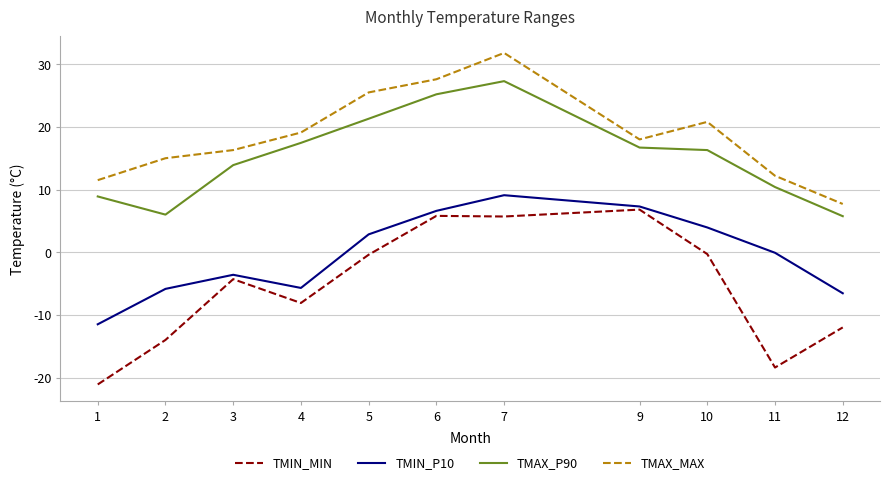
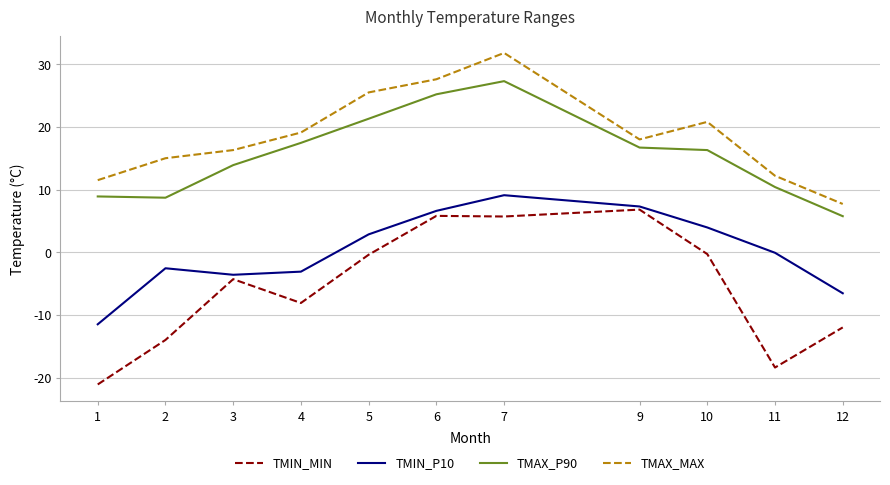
  {
    "TMIN_MIN": {
      "1": -21,
      "2": -14,
      "3": -4,
      "4": -8,
      "5": 0,
      "6": 6,
      "7": 6,
      "9": 7,
      "10": 0,
      "11": -18,
      "12": -12
    },
    "TMIN_P10": {
      "1": -12,
-     "2": -6,
+     "2": -3,
      "3": -4,
-     "4": -6,
+     "4": -3,
      "5": 3,
      "6": 7,
      "7": 9,
      "9": 7,
      "10": 4,
      "11": 0,
      "12": -7
    },
    "TMAX_P90": {
      "1": 9,
-     "2": 6,
+     "2": 9,
      "3": 14,
      "4": 17,
      "5": 21,
      "6": 25,
      "7": 27,
      "9": 17,
      "10": 16,
      "11": 10,
      "12": 6
    },
    "TMAX_MAX": {
      "1": 12,
      "2": 15,
      "3": 16,
      "4": 19,
      "5": 26,
      "6": 28,
      "7": 32,
      "9": 18,
      "10": 21,
      "11": 12,
      "12": 8
    }
  }
